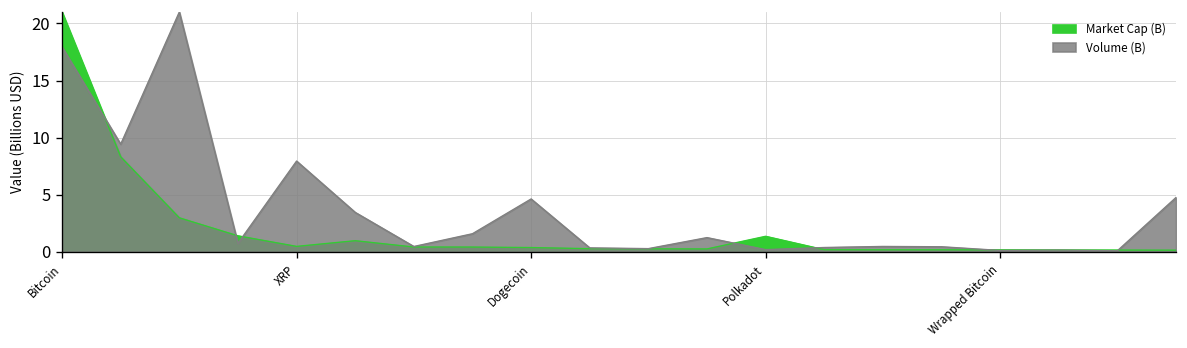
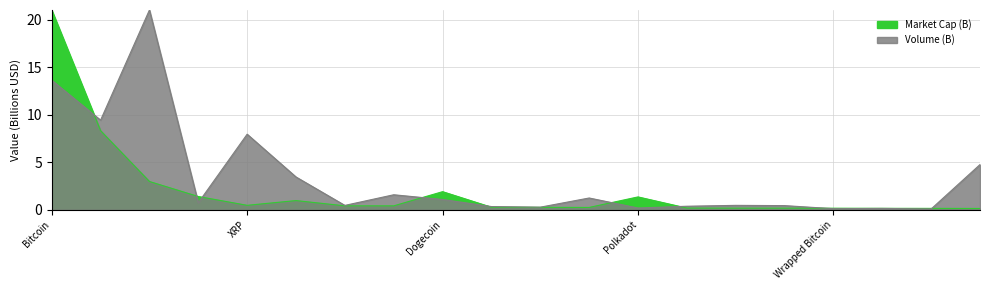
  {
    "Market Cap (B)": {
      "Bitcoin": 21,
      "XRP": 0,
-     "Dogecoin": 0,
+     "Dogecoin": 2,
      "Polkadot": 1
    },
    "Volume (B)": {
-     "Bitcoin": 18,
+     "Bitcoin": 14,
      "XRP": 8,
-     "Dogecoin": 5,
+     "Dogecoin": 1,
      "Polkadot": 0
    }
  }
